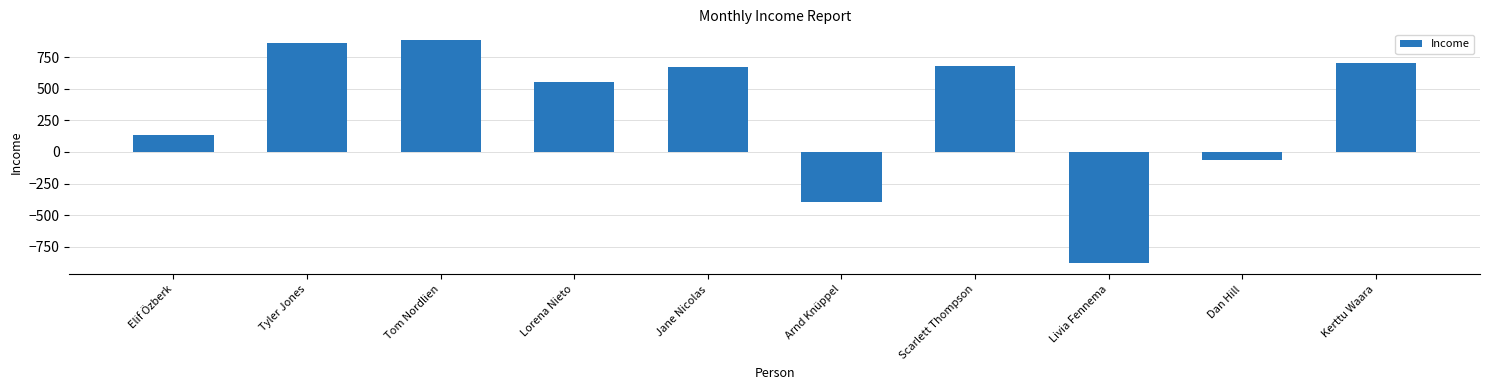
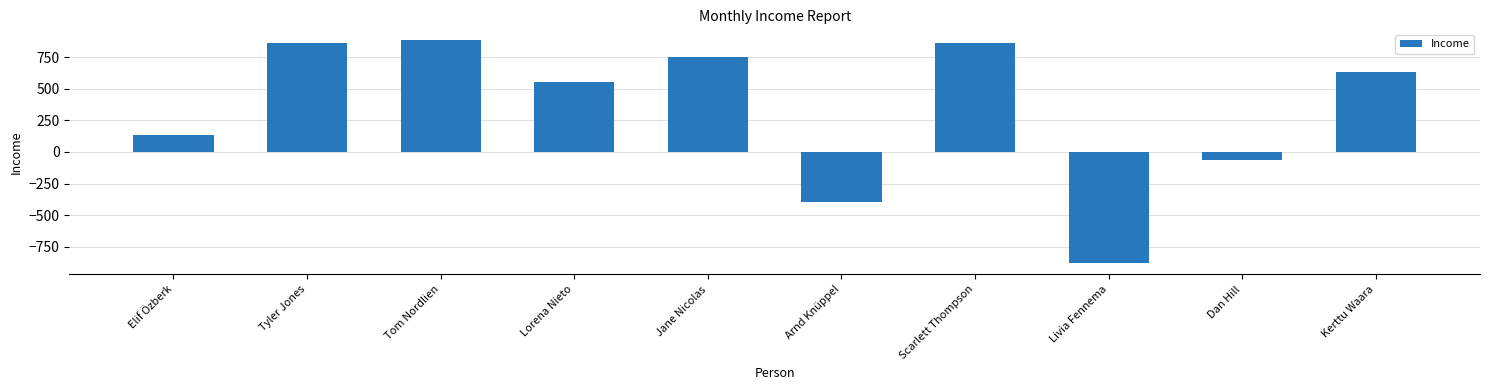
  {
    "Elif Özberk": 130,
    "Tyler Jones": 860,
    "Tom Nordlien": 880,
    "Lorena Nieto": 560,
-   "Jane Nicolas": 670,
+   "Jane Nicolas": 750,
    "Arnd Knüppel": -390,
-   "Scarlett Thompson": 680,
+   "Scarlett Thompson": 860,
    "Livia Fennema": -880,
    "Dan Hill": -60,
-   "Kerttu Waara": 700
+   "Kerttu Waara": 630
  }
